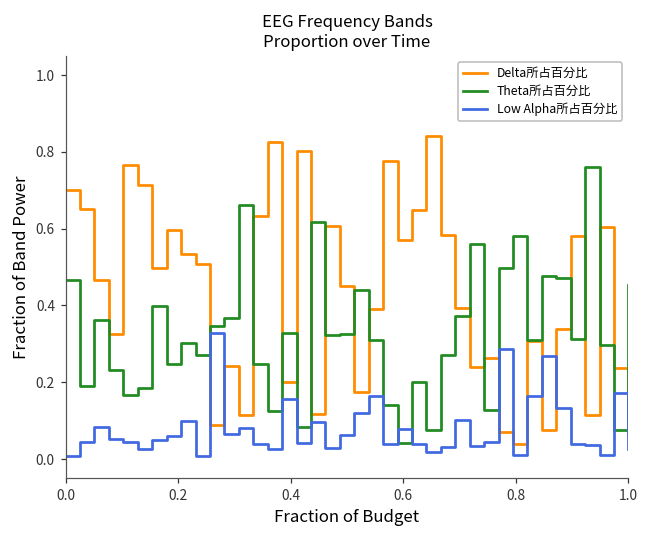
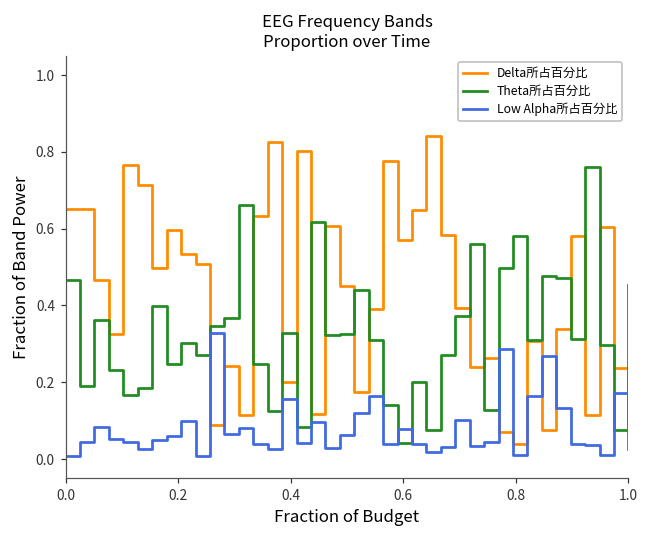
  {
    "Delta所占百分比": {
-     "0.0": 0.70,
+     "0.0": 0.65,
      "1.0": 0.06
    },
    "Theta所占百分比": {
      "0.0": 0.47,
      "1.0": 0.45
    },
    "Low Alpha所占百分比": {
      "0.0": 0.01,
      "1.0": 0.02
    }
  }
